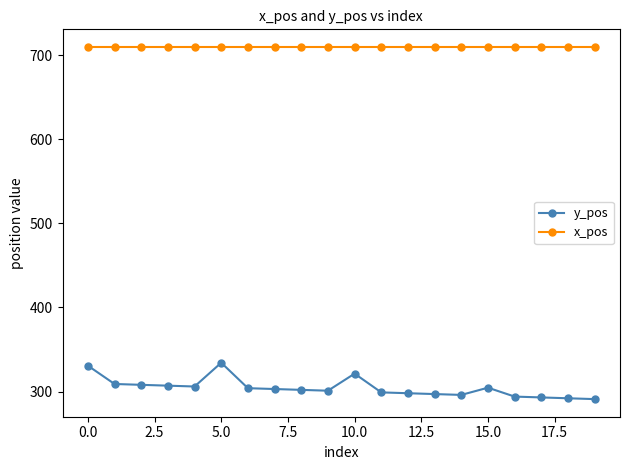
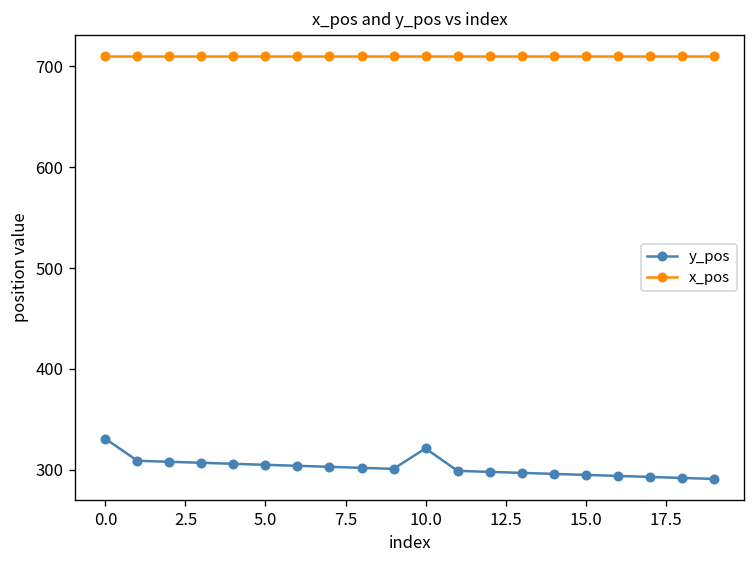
  {
    "y_pos": {
      "0.0": 330,
-     "5.0": 330,
+     "5.0": 310,
      "10.0": 320,
-     "15.0": 305
+     "15.0": 295
    },
    "x_pos": {
      "0.0": 710,
      "5.0": 710,
      "10.0": 710,
      "15.0": 710
    }
  }
